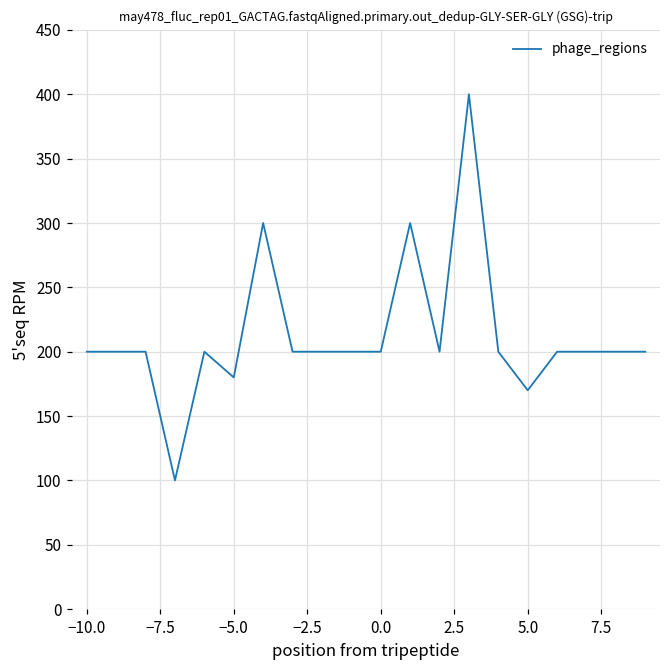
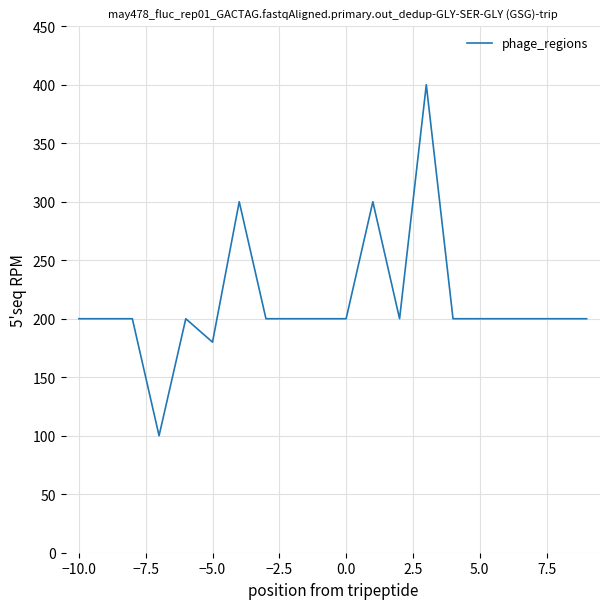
  {
    "−10.0": 200,
    "−5.0": 180,
    "0.0": 200,
-   "5.0": 170
+   "5.0": 200
  }
